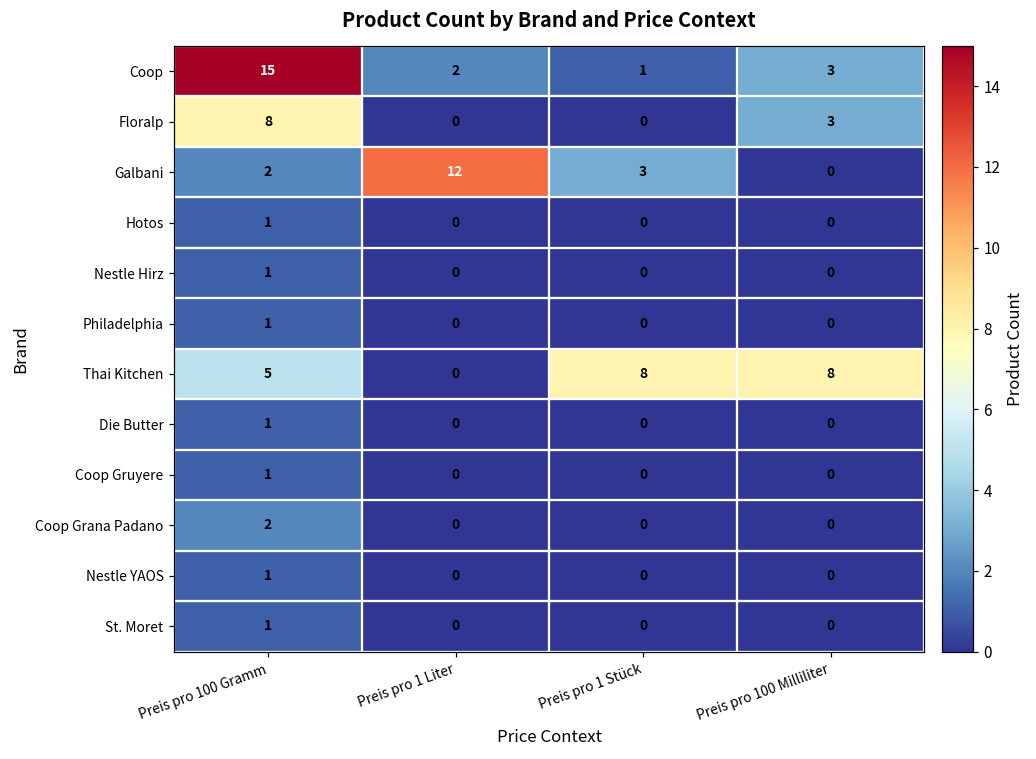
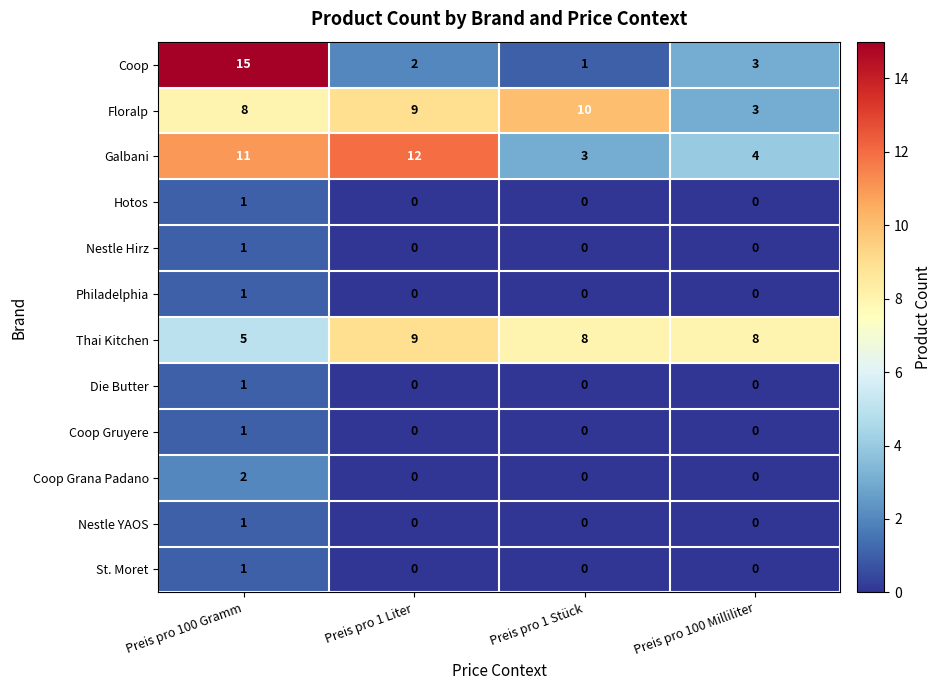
  {
    "Coop": {
      "Preis pro 100 Gramm": 15,
      "Preis pro 1 Liter": 2,
      "Preis pro 1 Stück": 1,
      "Preis pro 100 Milliliter": 3
    },
    "Floralp": {
      "Preis pro 100 Gramm": 8,
-     "Preis pro 1 Liter": 0,
-     "Preis pro 1 Stück": 0,
+     "Preis pro 1 Liter": 9,
+     "Preis pro 1 Stück": 10,
      "Preis pro 100 Milliliter": 3
    },
    "Galbani": {
-     "Preis pro 100 Gramm": 2,
+     "Preis pro 100 Gramm": 11,
      "Preis pro 1 Liter": 12,
      "Preis pro 1 Stück": 3,
-     "Preis pro 100 Milliliter": 0
+     "Preis pro 100 Milliliter": 4
    },
    "Hotos": {
      "Preis pro 100 Gramm": 1,
      "Preis pro 1 Liter": 0,
      "Preis pro 1 Stück": 0,
      "Preis pro 100 Milliliter": 0
    },
    "Nestle Hirz": {
      "Preis pro 100 Gramm": 1,
      "Preis pro 1 Liter": 0,
      "Preis pro 1 Stück": 0,
      "Preis pro 100 Milliliter": 0
    },
    "Philadelphia": {
      "Preis pro 100 Gramm": 1,
      "Preis pro 1 Liter": 0,
      "Preis pro 1 Stück": 0,
      "Preis pro 100 Milliliter": 0
    },
    "Thai Kitchen": {
      "Preis pro 100 Gramm": 5,
-     "Preis pro 1 Liter": 0,
+     "Preis pro 1 Liter": 9,
      "Preis pro 1 Stück": 8,
      "Preis pro 100 Milliliter": 8
    },
    "Die Butter": {
      "Preis pro 100 Gramm": 1,
      "Preis pro 1 Liter": 0,
      "Preis pro 1 Stück": 0,
      "Preis pro 100 Milliliter": 0
    },
    "Coop Gruyere": {
      "Preis pro 100 Gramm": 1,
      "Preis pro 1 Liter": 0,
      "Preis pro 1 Stück": 0,
      "Preis pro 100 Milliliter": 0
    },
    "Coop Grana Padano": {
      "Preis pro 100 Gramm": 2,
      "Preis pro 1 Liter": 0,
      "Preis pro 1 Stück": 0,
      "Preis pro 100 Milliliter": 0
    },
    "Nestle YAOS": {
      "Preis pro 100 Gramm": 1,
      "Preis pro 1 Liter": 0,
      "Preis pro 1 Stück": 0,
      "Preis pro 100 Milliliter": 0
    },
    "St. Moret": {
      "Preis pro 100 Gramm": 1,
      "Preis pro 1 Liter": 0,
      "Preis pro 1 Stück": 0,
      "Preis pro 100 Milliliter": 0
    }
  }
